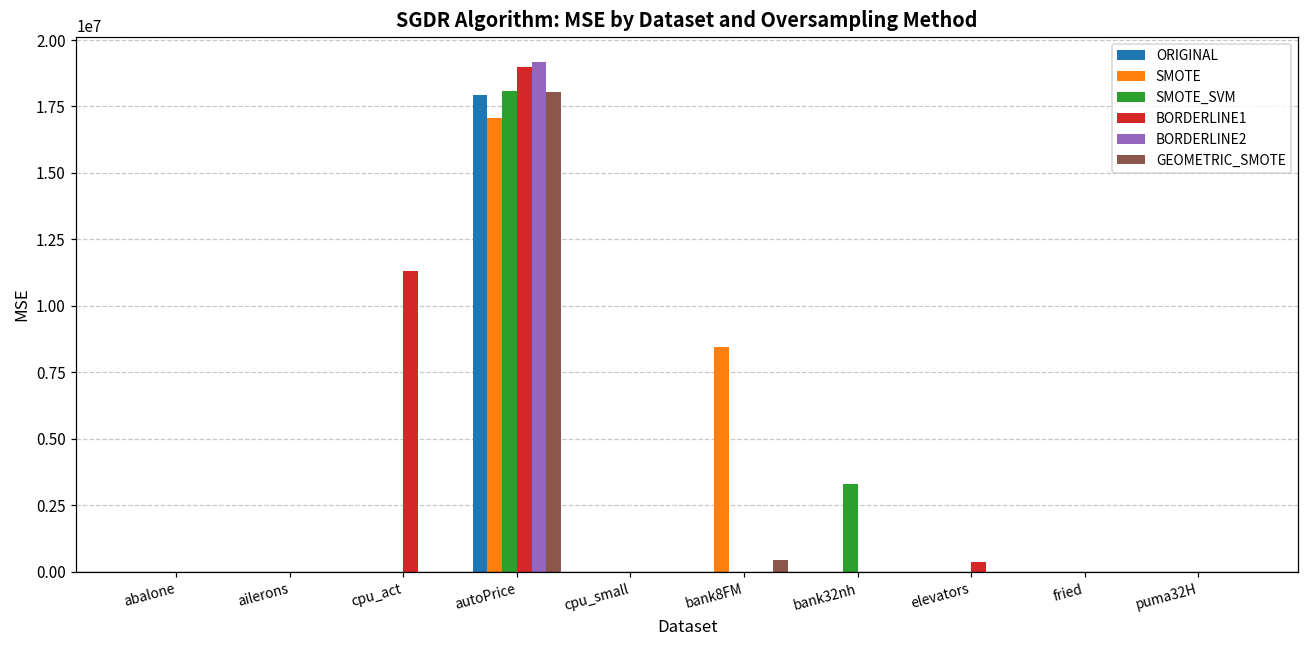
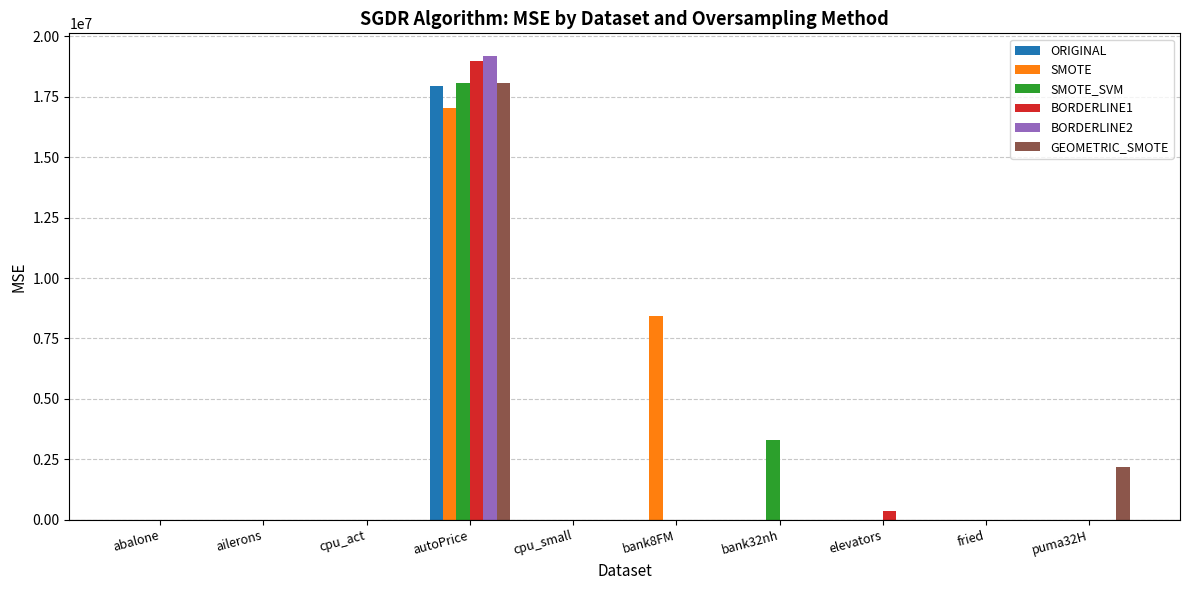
  {
    "ORIGINAL": {
      "autoPrice": 17900000
    },
    "SMOTE": {
      "autoPrice": 17100000,
      "bank8FM": 8400000
    },
    "SMOTE_SVM": {
      "autoPrice": 18100000,
      "bank32nh": 3300000
    },
    "BORDERLINE1": {
-     "cpu_act": 11300000,
+     "cpu_act": 0,
      "autoPrice": 19000000,
      "elevators": 400000
    },
    "BORDERLINE2": {
      "autoPrice": 19200000
    },
    "GEOMETRIC_SMOTE": {
      "autoPrice": 18100000,
-     "bank8FM": 400000,
-     "puma32H": 0
+     "bank8FM": 0,
+     "puma32H": 2200000
    }
  }
